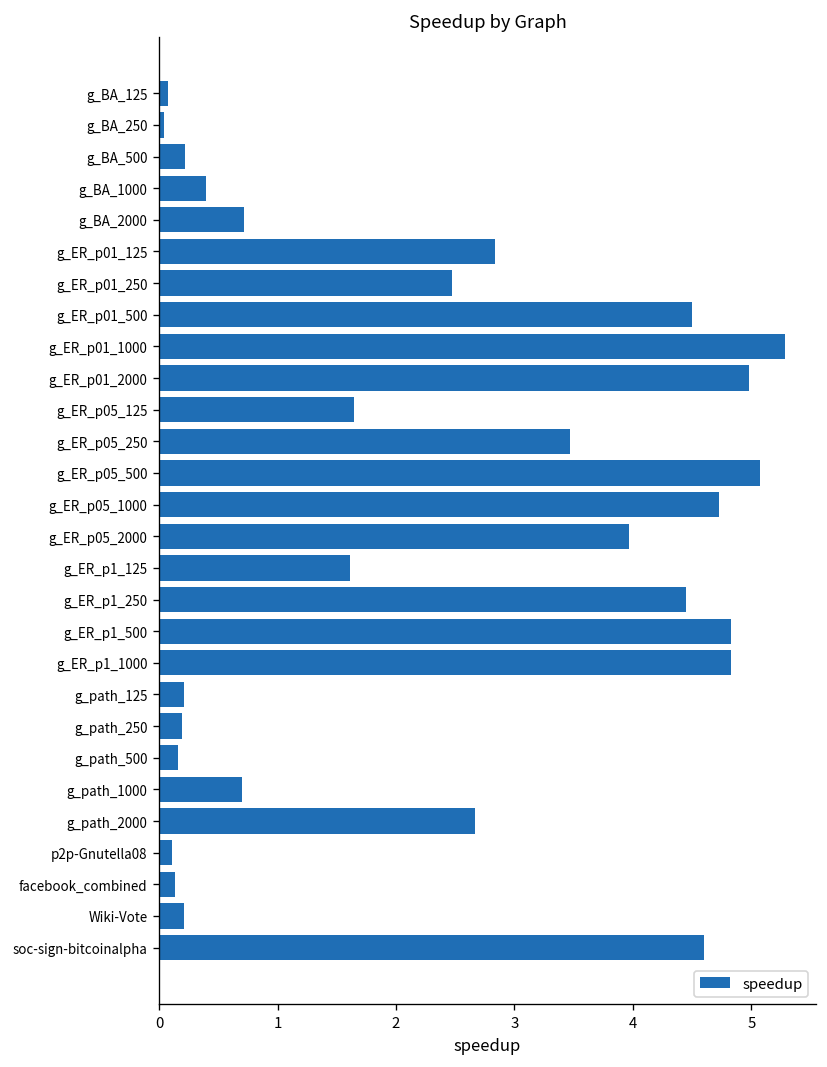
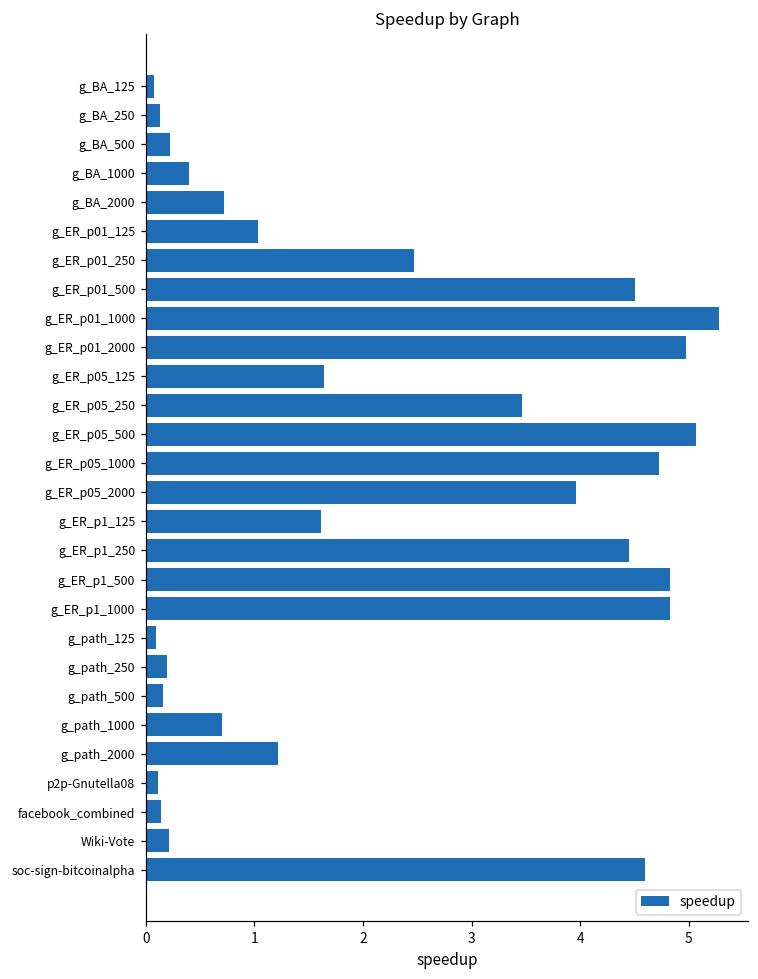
  {
    "g_BA_125": 0.1,
-   "g_BA_250": 0.0,
+   "g_BA_250": 0.1,
    "g_BA_500": 0.2,
    "g_BA_1000": 0.4,
    "g_BA_2000": 0.7,
-   "g_ER_p01_125": 2.8,
+   "g_ER_p01_125": 1.0,
    "g_ER_p01_250": 2.5,
    "g_ER_p01_500": 4.5,
    "g_ER_p01_1000": 5.3,
    "g_ER_p01_2000": 5.0,
    "g_ER_p05_125": 1.6,
    "g_ER_p05_250": 3.5,
    "g_ER_p05_500": 5.1,
    "g_ER_p05_1000": 4.7,
    "g_ER_p05_2000": 4.0,
    "g_ER_p1_125": 1.6,
    "g_ER_p1_250": 4.5,
    "g_ER_p1_500": 4.8,
    "g_ER_p1_1000": 4.8,
-   "g_path_125": 0.2,
+   "g_path_125": 0.1,
    "g_path_250": 0.2,
    "g_path_500": 0.2,
    "g_path_1000": 0.7,
-   "g_path_2000": 2.7,
+   "g_path_2000": 1.2,
    "p2p-Gnutella08": 0.1,
    "facebook_combined": 0.1,
    "Wiki-Vote": 0.2,
    "soc-sign-bitcoinalpha": 4.6
  }
